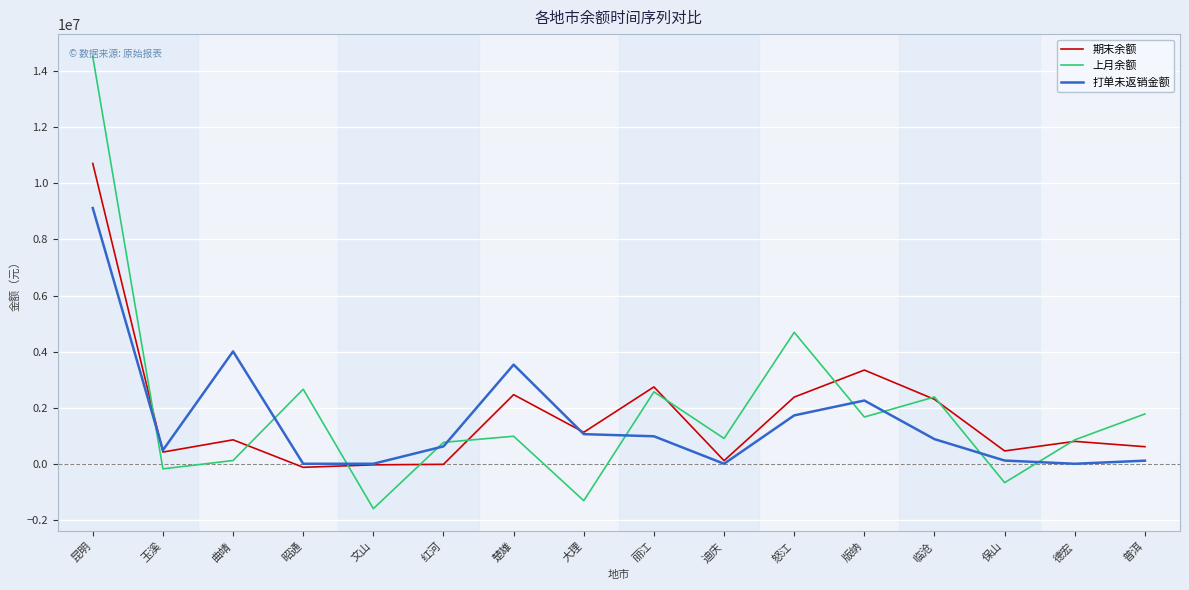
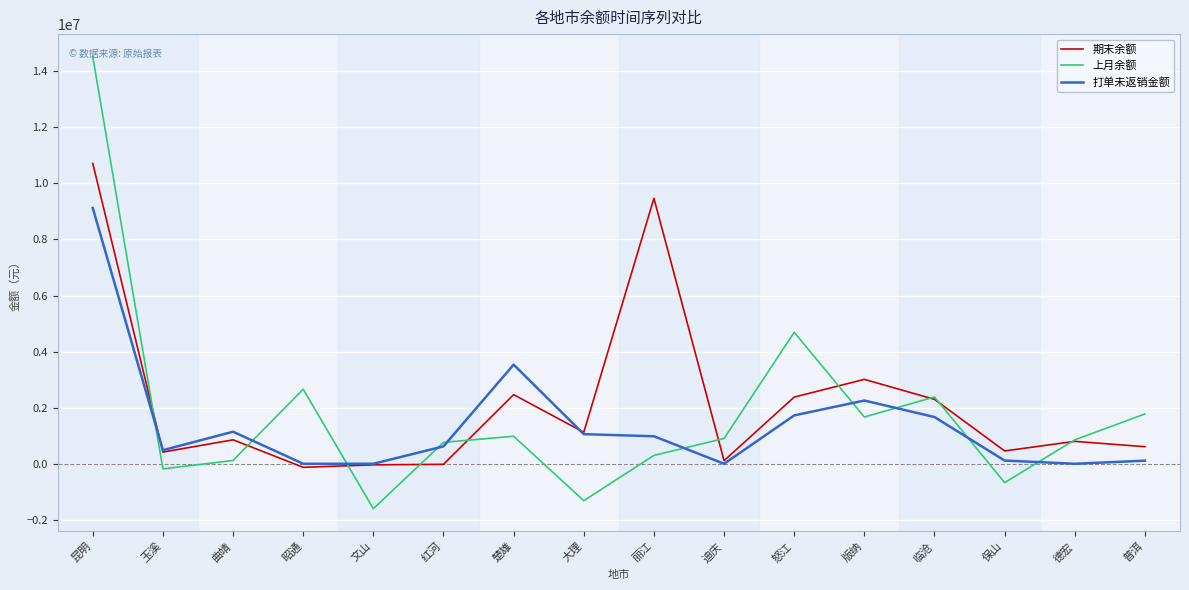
  {
    "期末余额": {
      "昆明": 10700000,
      "曲靖": 900000,
      "昭通": -100000,
      "红河": 0,
      "楚雄": 2500000,
-     "丽江": 2700000,
+     "丽江": 9500000,
      "迪庆": 100000,
      "怒江": 2400000,
-     "版纳": 3300000,
+     "版纳": 3000000,
      "保山": 500000,
      "普洱": 600000
    },
    "上月余额": {
      "昆明": 14500000,
      "玉溪": -200000,
      "曲靖": 100000,
      "昭通": 2700000,
      "文山": -1600000,
      "红河": 800000,
      "楚雄": 1000000,
      "大理": -1300000,
-     "丽江": 2600000,
+     "丽江": 300000,
      "迪庆": 900000,
      "怒江": 4700000,
      "版纳": 1700000,
      "保山": -700000,
      "普洱": 1800000
    },
    "打单未返销金额": {
      "昆明": 9100000,
-     "曲靖": 4000000,
+     "曲靖": 1100000,
      "昭通": 0,
      "红河": 600000,
      "楚雄": 3500000,
      "丽江": 1000000,
      "迪庆": 0,
      "怒江": 1700000,
      "版纳": 2300000,
-     "临沧": 900000,
+     "临沧": 1700000,
      "保山": 100000,
      "德宏": 0,
      "普洱": 100000
    }
  }
